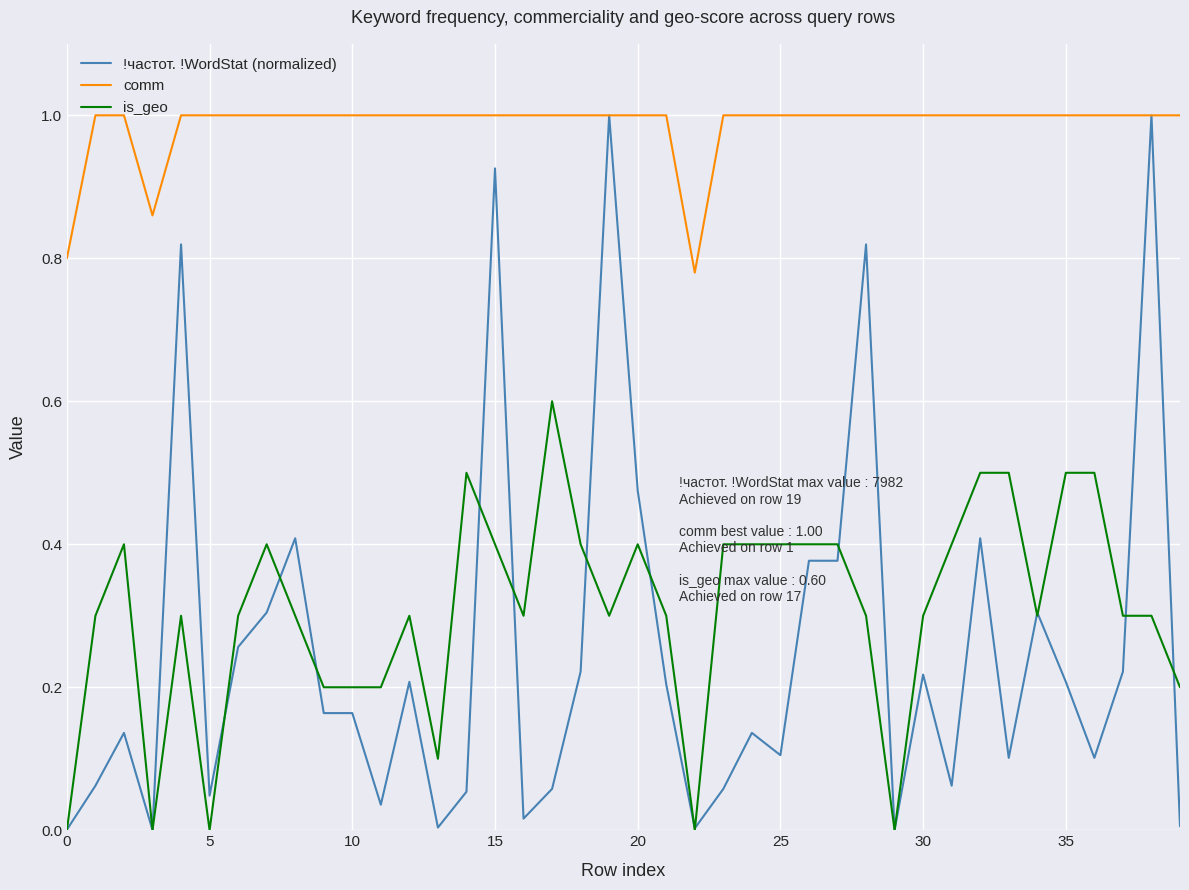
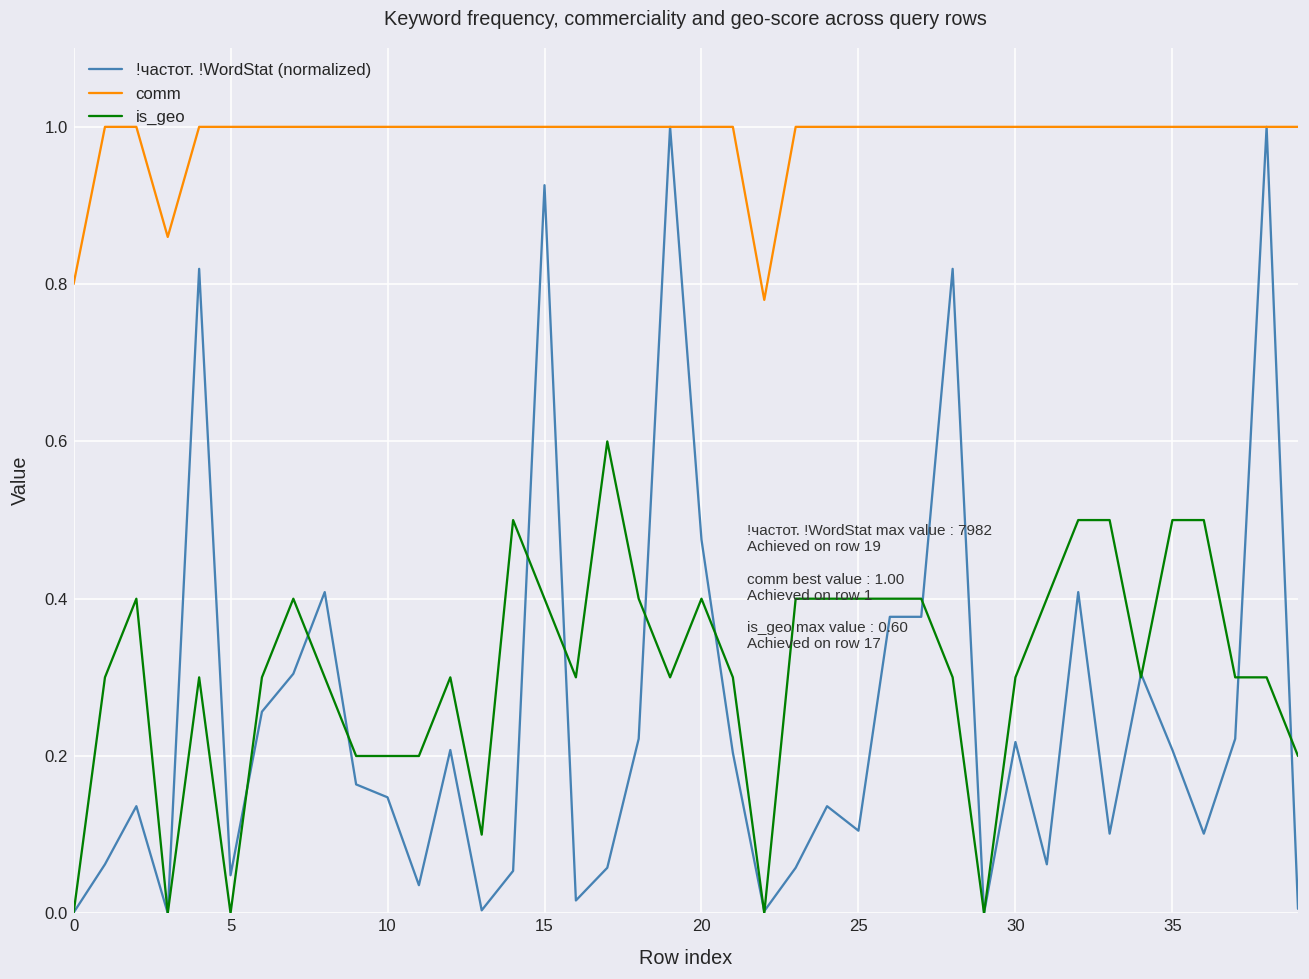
  {
    "!частот. !WordStat (normalized)": {
      "5": 0.05,
-     "10": 0.16,
+     "10": 0.15,
      "15": 0.93,
      "20": 0.48,
      "25": 0.10,
      "30": 0.22,
      "35": 0.21
    },
    "comm": {
      "0": 0.80,
      "5": 1.00,
      "10": 1.00,
      "15": 1.00,
      "20": 1.00,
      "25": 1.00,
      "30": 1.00,
      "35": 1.00
    },
    "is_geo": {
      "5": 0.00,
      "10": 0.20,
      "15": 0.40,
      "20": 0.40,
      "30": 0.30,
      "35": 0.50
    }
  }
